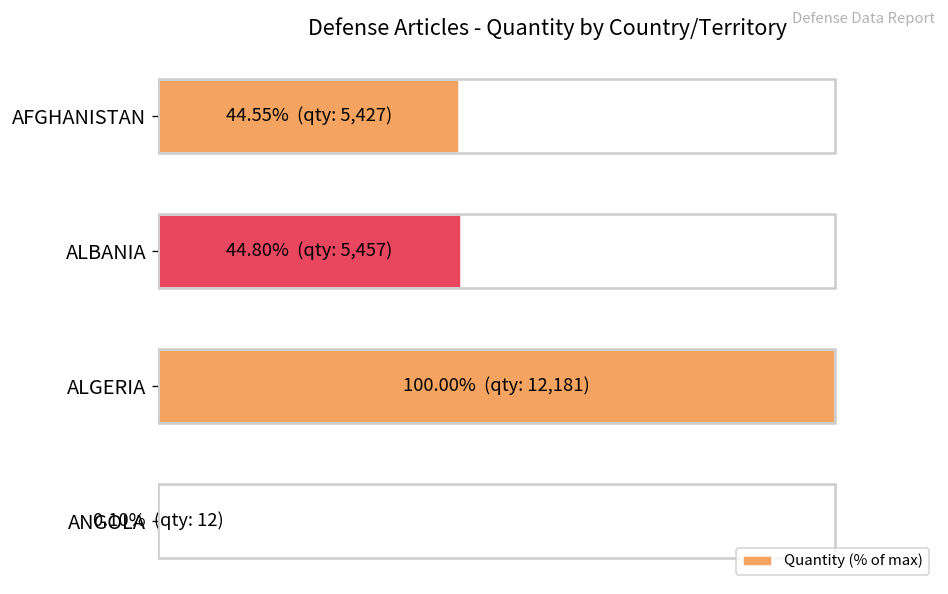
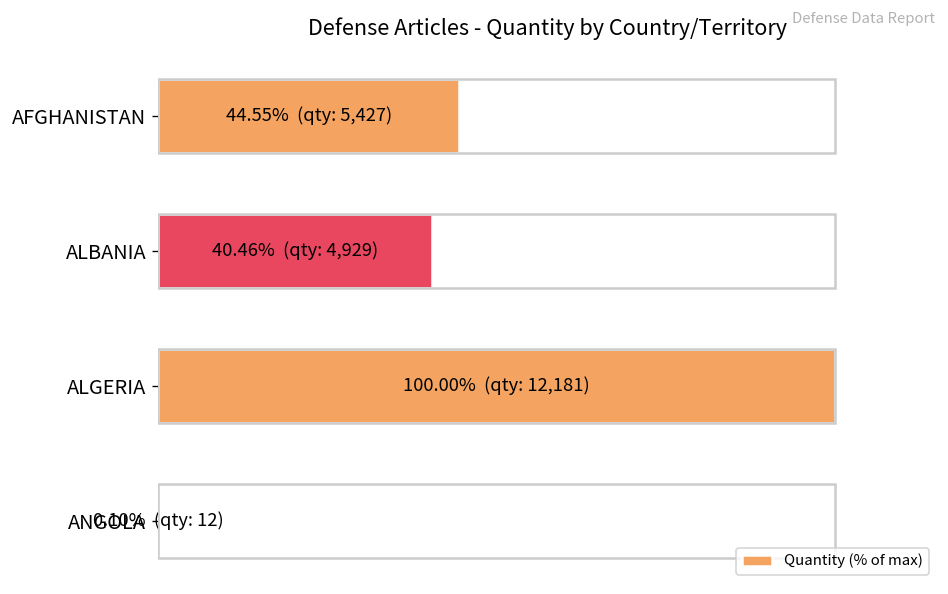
  {
    "AFGHANISTAN": "44.55%",
-   "ALBANIA": "44.80% (qty: 5,457)",
+   "ALBANIA": "40.46% (qty: 4,929)",
    "ALGERIA": "100.00%",
    "ANGOLA": "0.10%"
  }
